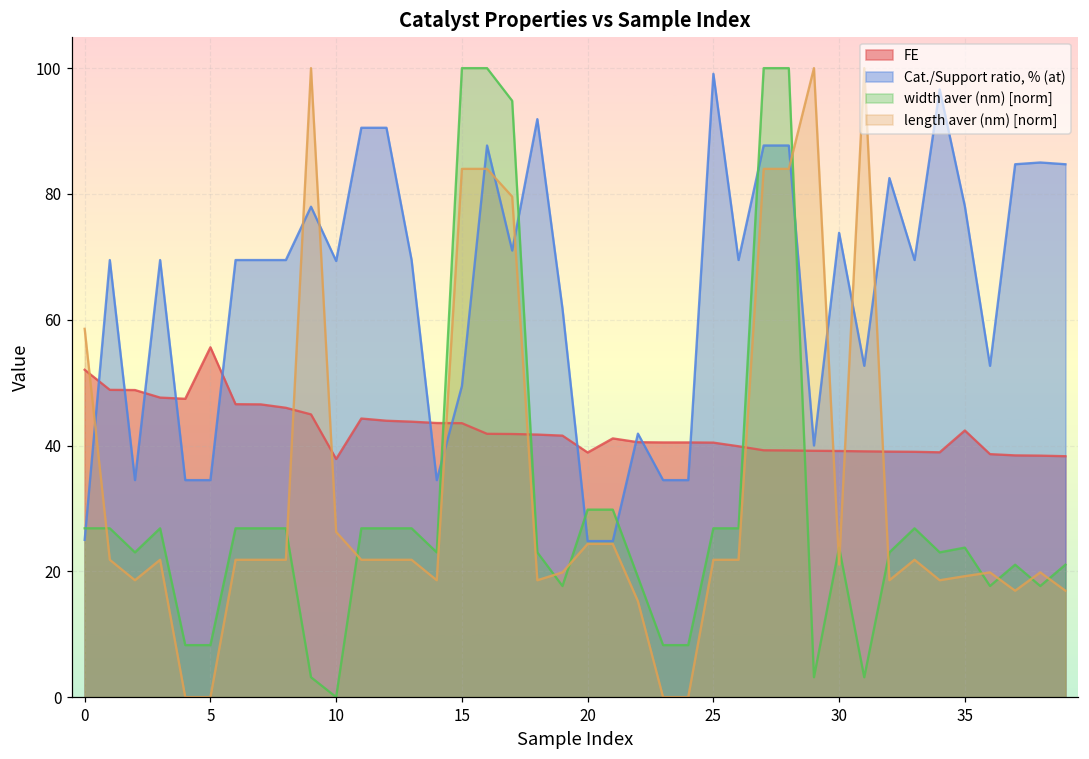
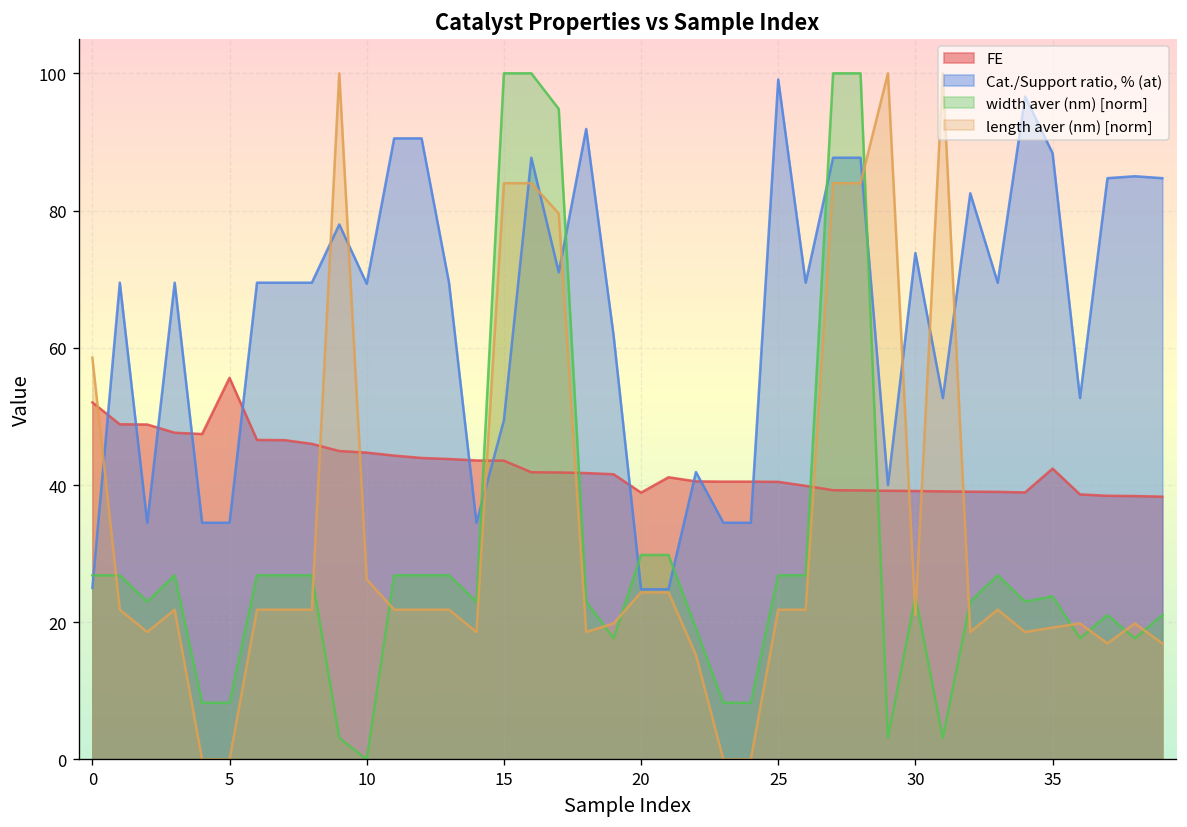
  {
    "FE": {
      "0": 52,
      "5": 56,
-     "10": 38,
+     "10": 45,
      "15": 44,
      "20": 39,
      "25": 40,
      "30": 39,
      "35": 42
    },
    "Cat./Support ratio, % (at)": {
      "0": 25,
      "5": 35,
      "10": 69,
      "15": 49,
      "20": 25,
      "25": 99,
      "30": 74,
-     "35": 78
+     "35": 88
    },
    "width aver (nm) [norm]": {
      "0": 27,
      "5": 8,
      "10": 0,
      "15": 100,
      "20": 30,
      "25": 27,
      "30": 24,
      "35": 24
    },
    "length aver (nm) [norm]": {
      "0": 59,
      "5": 0,
      "10": 26,
      "15": 84,
      "20": 24,
      "25": 22,
      "30": 21,
      "35": 19
    }
  }
